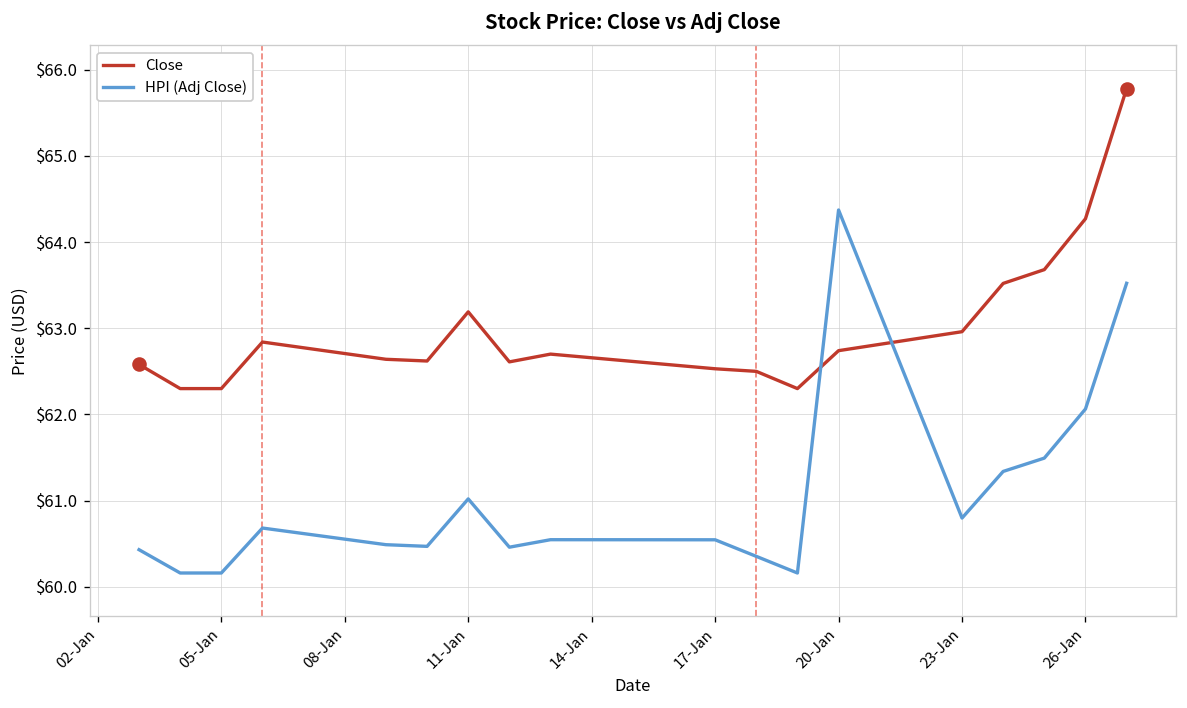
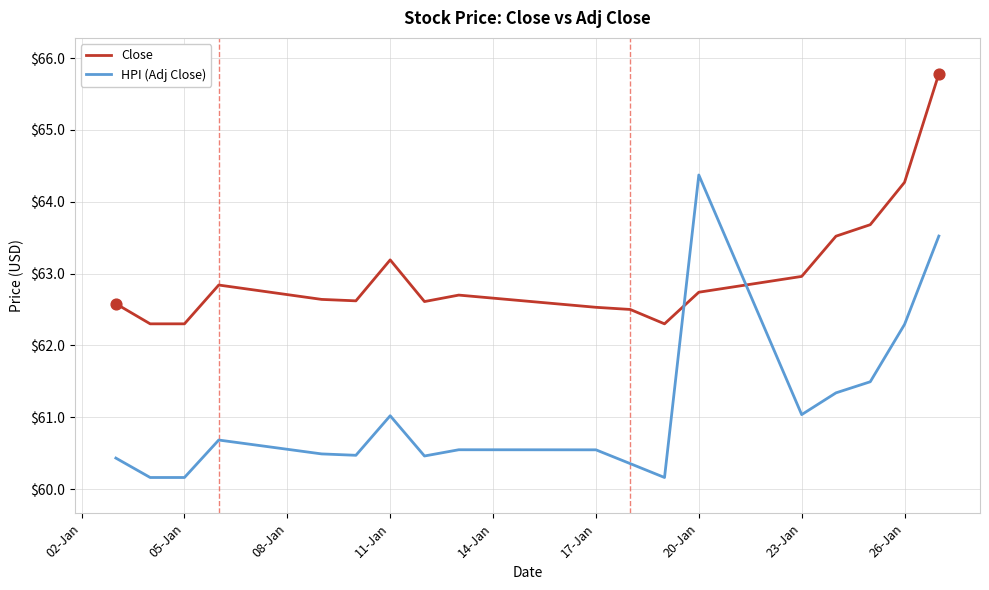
  {
    "HPI (Adj Close)": {
      "05-Jan": "$60.2",
      "11-Jan": "$61.0",
      "17-Jan": "$60.5",
      "20-Jan": "$64.4",
-     "23-Jan": "$60.8",
-     "26-Jan": "$62.1"
+     "23-Jan": "$61.0",
+     "26-Jan": "$62.3"
    }
  }
